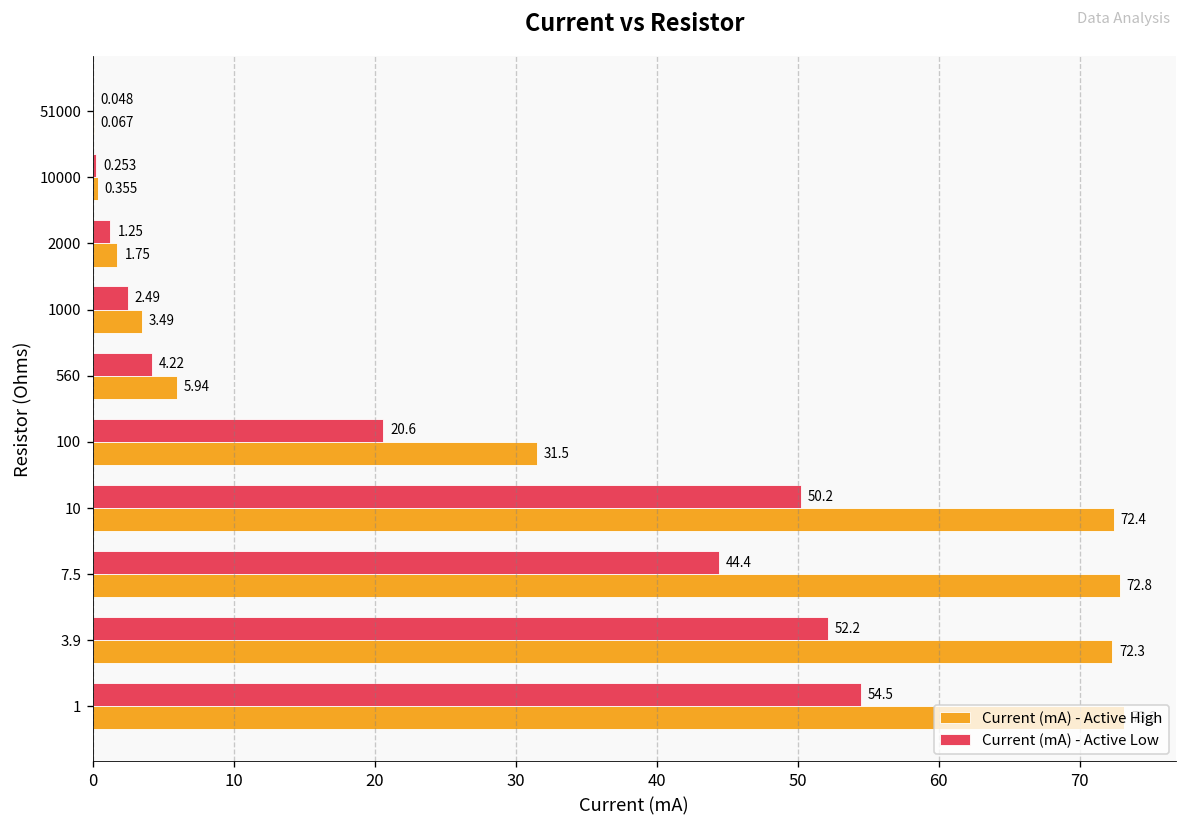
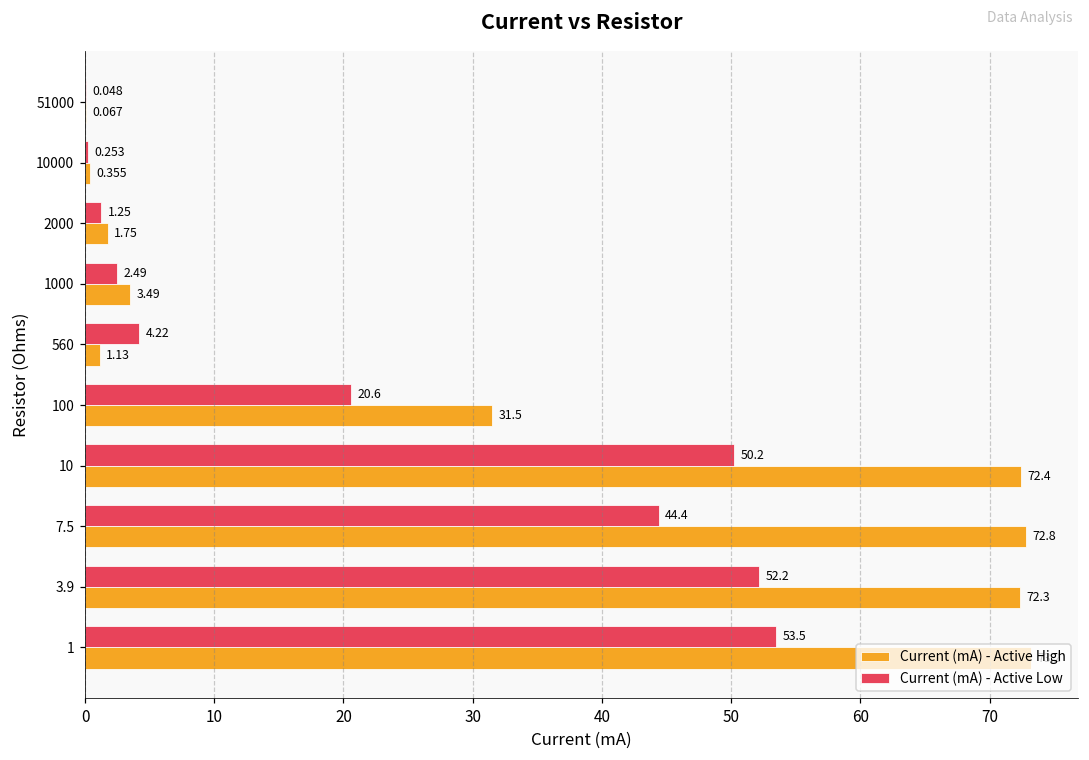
  {
    "Current (mA) - Active High": {
      "51000": 0.067,
      "10000": 0.355,
      "2000": 1.75,
      "1000": 3.49,
-     "560": 5.94,
+     "560": 1.13,
      "100": 31.5,
      "10": 72.4,
      "7.5": 72.8,
      "3.9": 72.3
    },
    "Current (mA) - Active Low": {
      "51000": 0.048,
      "10000": 0.253,
      "2000": 1.25,
      "1000": 2.49,
      "560": 4.22,
      "100": 20.6,
      "10": 50.2,
      "7.5": 44.4,
      "3.9": 52.2,
-     "1": 54.5
+     "1": 53.5
    }
  }
